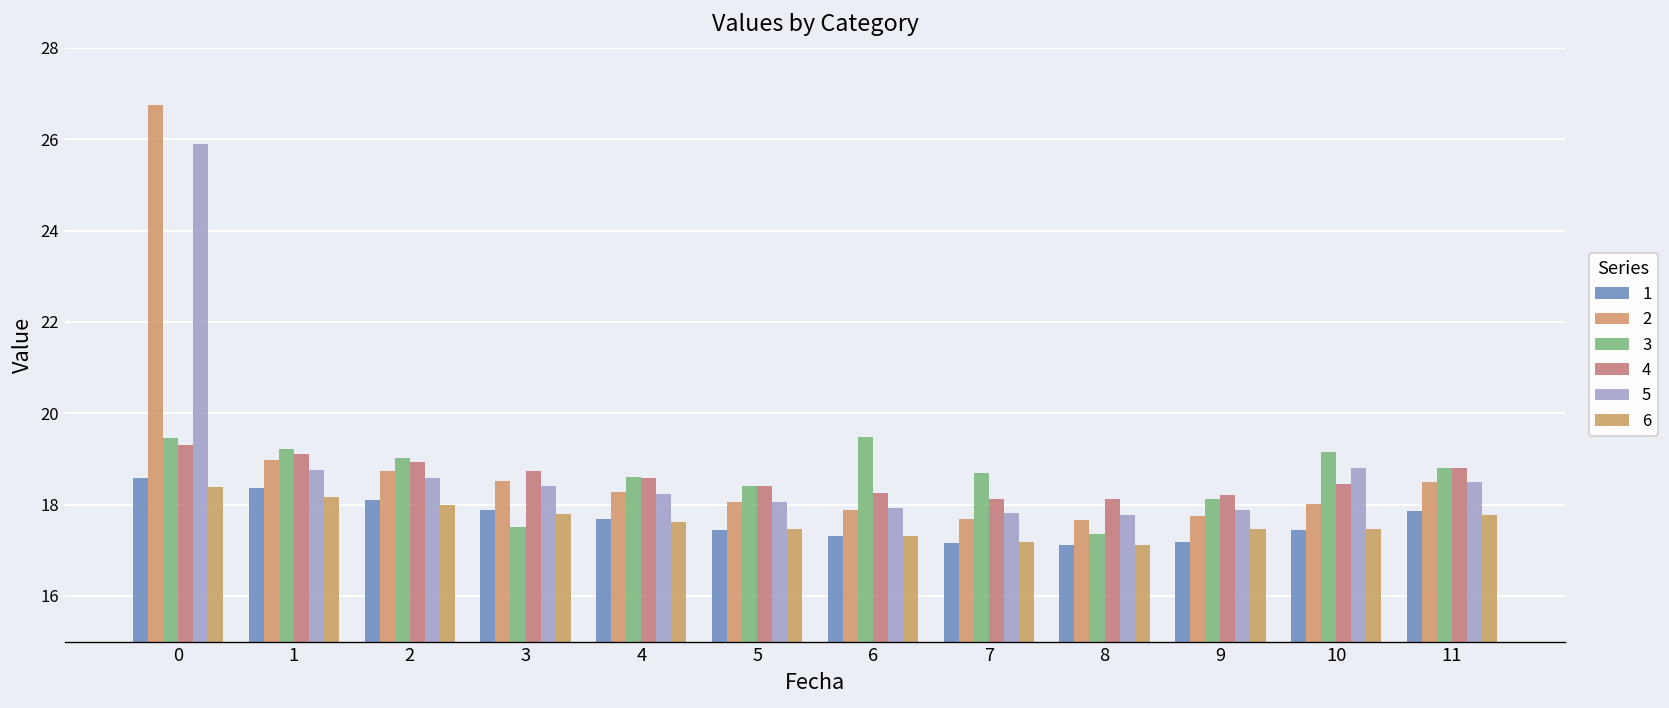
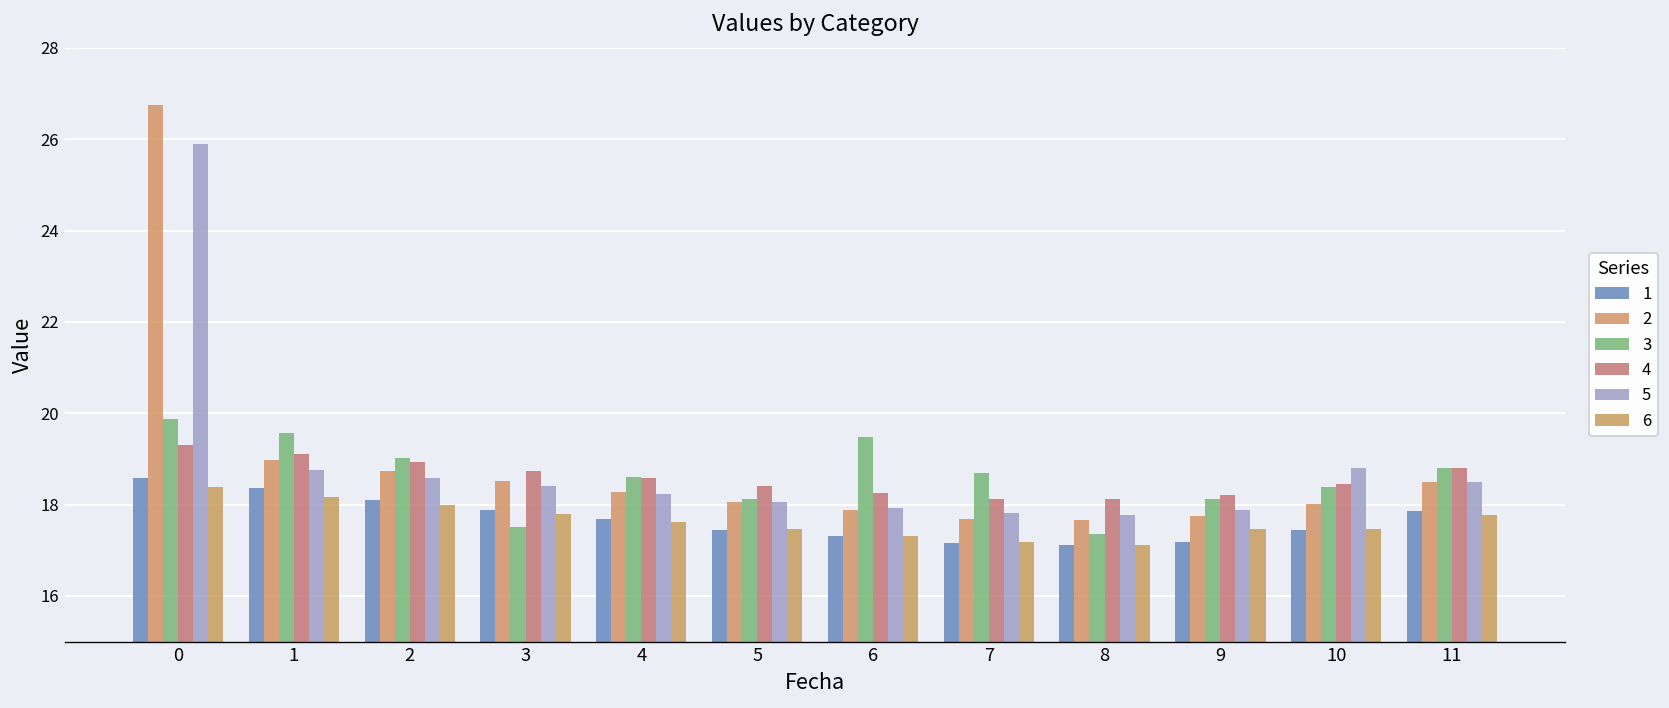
  {
    "3": {
-     "0": 19.5,
-     "1": 19.2,
+     "0": 19.9,
+     "1": 19.6,
      "2": 19.0,
      "3": 17.5,
      "4": 18.6,
-     "5": 18.4,
+     "5": 18.1,
      "6": 19.5,
      "7": 18.7,
      "8": 17.4,
      "9": 18.1,
-     "10": 19.2,
+     "10": 18.4,
      "11": 18.8
    }
  }
